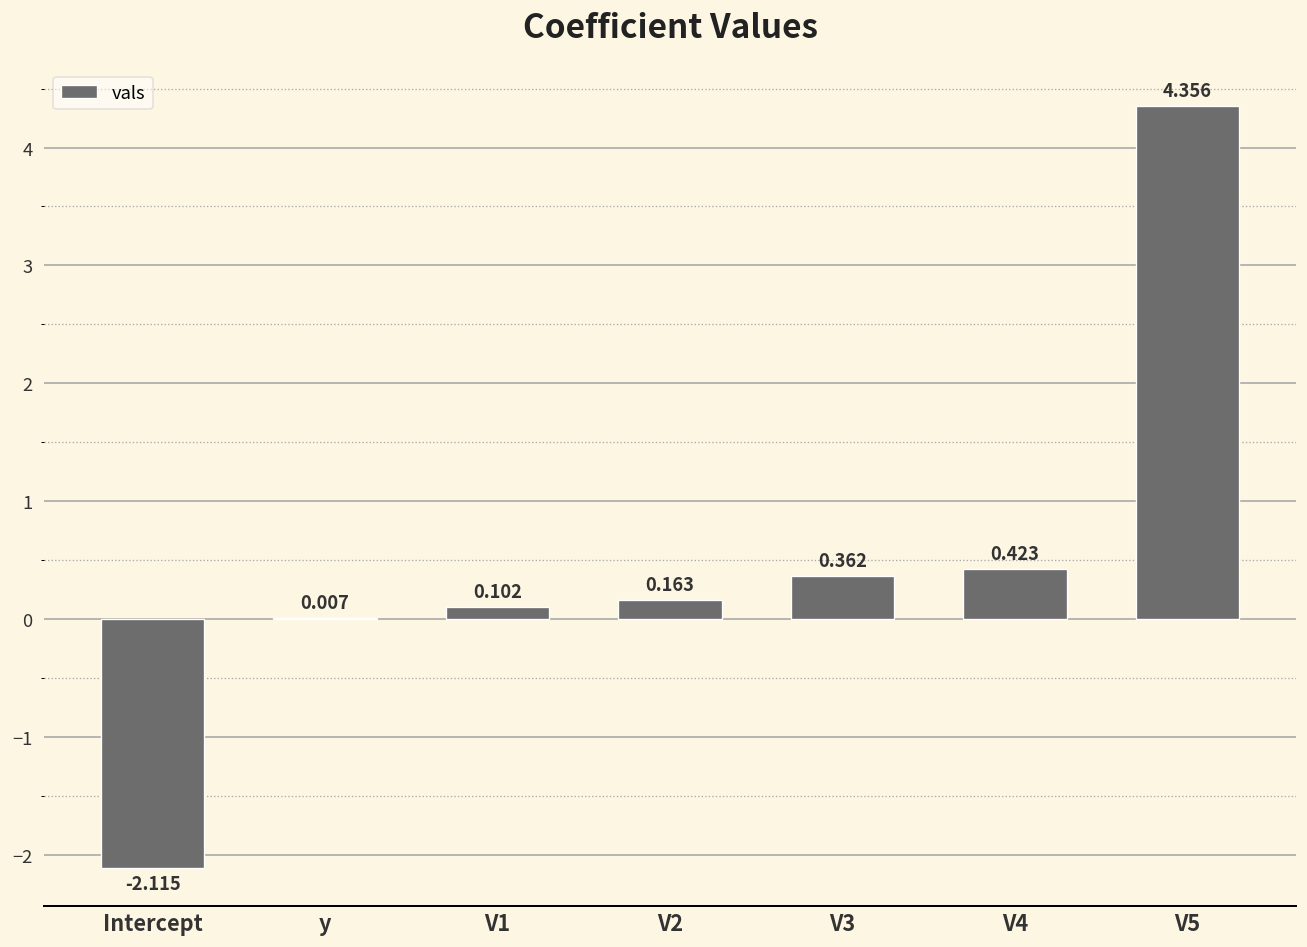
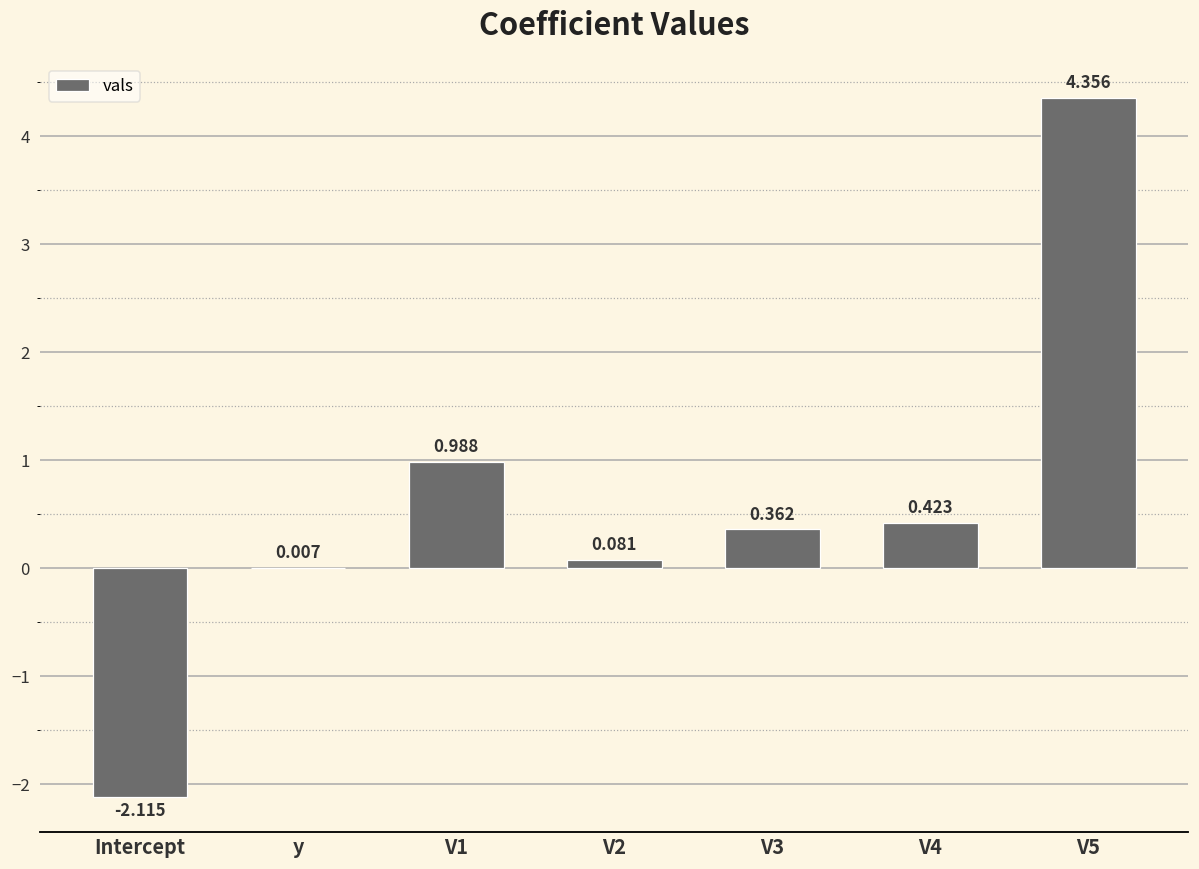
  {
    "Intercept": -2.115,
    "y": 0.007,
-   "V1": 0.102,
-   "V2": 0.163,
+   "V1": 0.988,
+   "V2": 0.081,
    "V3": 0.362,
    "V4": 0.423,
    "V5": 4.356
  }
